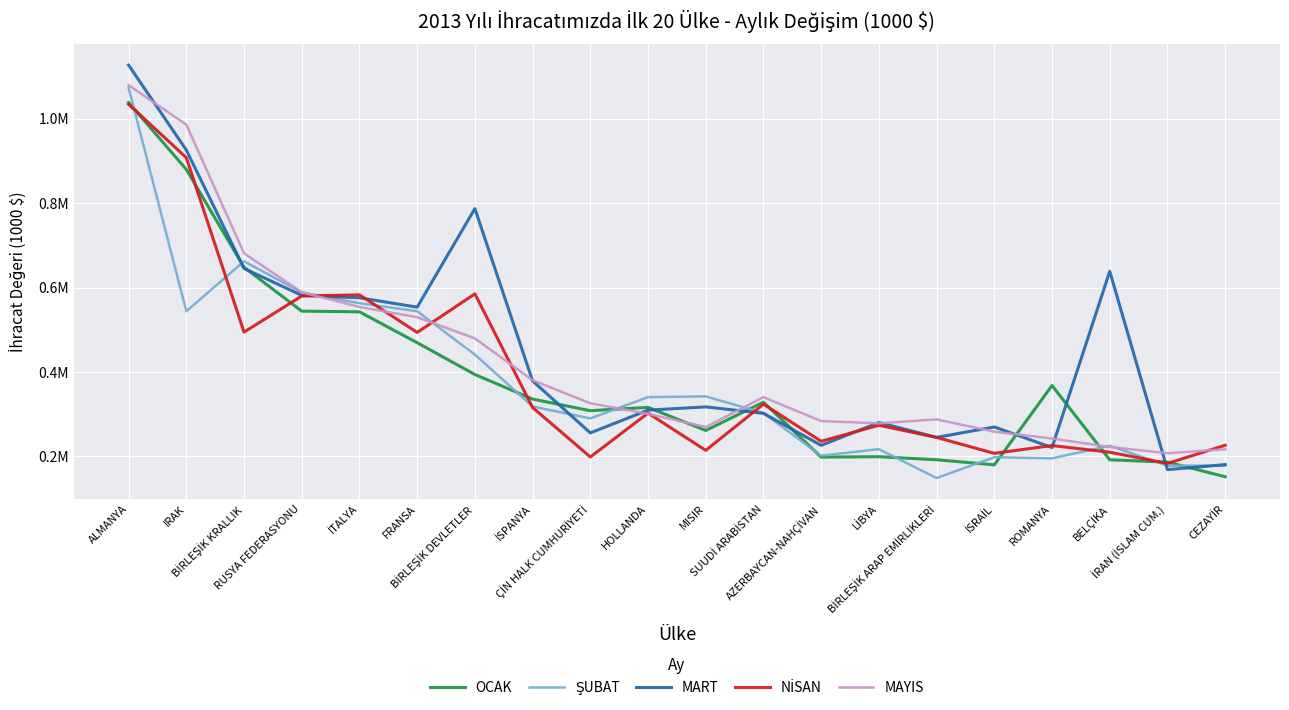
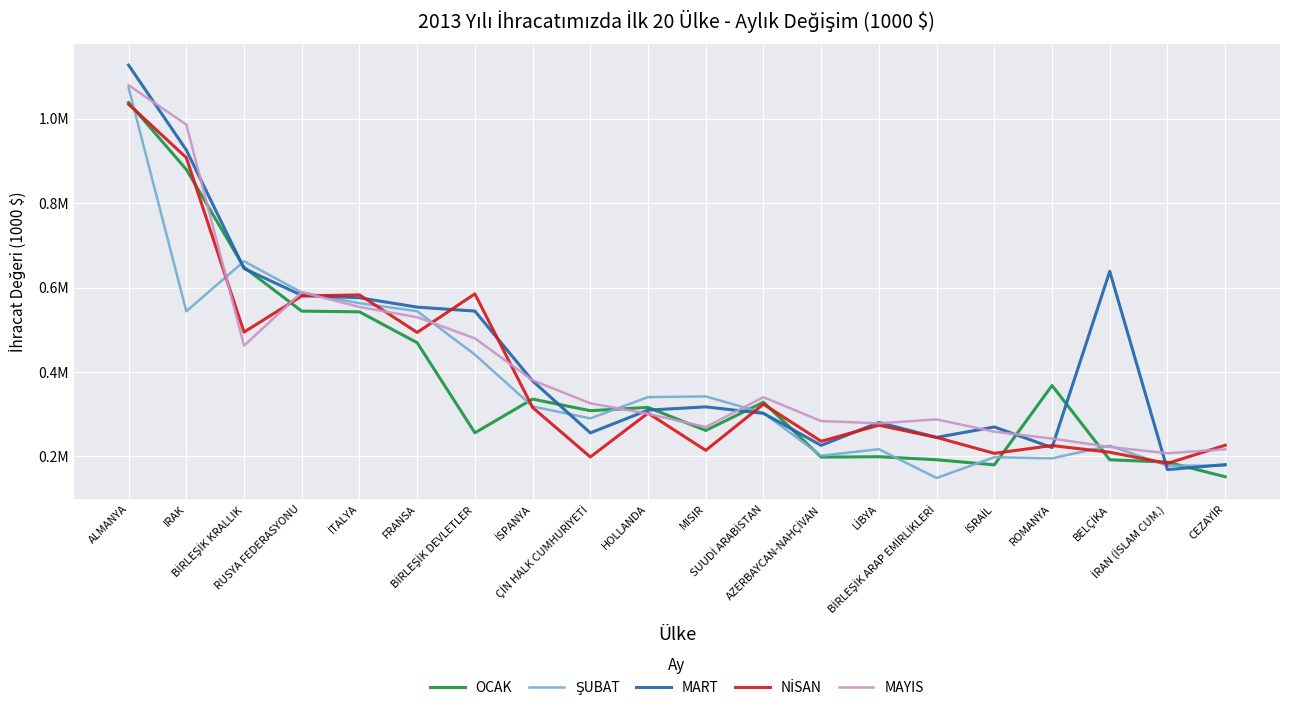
  {
    "OCAK": {
      "IRAK": 880000,
      "RUSYA FEDERASYONU": 540000,
      "İTALYA": 540000,
      "FRANSA": 470000,
-     "BİRLEŞİK DEVLETLER": 390000,
+     "BİRLEŞİK DEVLETLER": 260000,
      "İSPANYA": 340000,
      "ÇİN HALK CUMHURİYETİ": 310000,
      "HOLLANDA": 320000,
      "MISIR": 260000,
      "LİBYA": 200000,
      "BİRLEŞİK ARAP EMİRLİKLERİ": 190000,
      "İSRAİL": 180000,
      "ROMANYA": 370000,
      "BELÇİKA": 190000,
      "CEZAYİR": 150000
    },
    "ŞUBAT": {
      "IRAK": 540000,
      "BİRLEŞİK KRALLIK": 660000,
      "İTALYA": 560000,
      "FRANSA": 540000,
      "BİRLEŞİK DEVLETLER": 440000,
      "ÇİN HALK CUMHURİYETİ": 290000,
      "HOLLANDA": 340000,
      "MISIR": 340000,
      "LİBYA": 220000,
      "BİRLEŞİK ARAP EMİRLİKLERİ": 150000,
      "İSRAİL": 200000,
      "ROMANYA": 200000
    },
    "MART": {
      "ALMANYA": 1130000,
      "IRAK": 930000,
      "İTALYA": 580000,
      "FRANSA": 550000,
-     "BİRLEŞİK DEVLETLER": 790000,
+     "BİRLEŞİK DEVLETLER": 540000,
      "ÇİN HALK CUMHURİYETİ": 260000,
      "HOLLANDA": 310000,
      "MISIR": 320000,
      "AZERBAYCAN-NAHÇİVAN": 230000,
      "İSRAİL": 270000,
      "BELÇİKA": 640000,
      "İRAN (İSLAM CUM.)": 170000
    },
    "NİSAN": {
      "IRAK": 910000,
      "BİRLEŞİK KRALLIK": 490000,
      "İTALYA": 580000,
      "FRANSA": 490000,
      "BİRLEŞİK DEVLETLER": 580000,
      "ÇİN HALK CUMHURİYETİ": 200000,
      "MISIR": 210000,
      "AZERBAYCAN-NAHÇİVAN": 240000,
      "İSRAİL": 210000,
      "BELÇİKA": 210000,
      "CEZAYİR": 230000
    },
    "MAYIS": {
      "IRAK": 990000,
-     "BİRLEŞİK KRALLIK": 680000,
+     "BİRLEŞİK KRALLIK": 460000,
      "İTALYA": 550000,
      "FRANSA": 530000,
      "BİRLEŞİK DEVLETLER": 480000,
      "ÇİN HALK CUMHURİYETİ": 330000,
      "MISIR": 270000,
      "SUUDİ ARABİSTAN": 340000,
      "AZERBAYCAN-NAHÇİVAN": 280000,
      "BİRLEŞİK ARAP EMİRLİKLERİ": 290000,
      "İSRAİL": 260000,
      "ROMANYA": 240000,
      "İRAN (İSLAM CUM.)": 210000,
      "CEZAYİR": 220000
    }
  }
